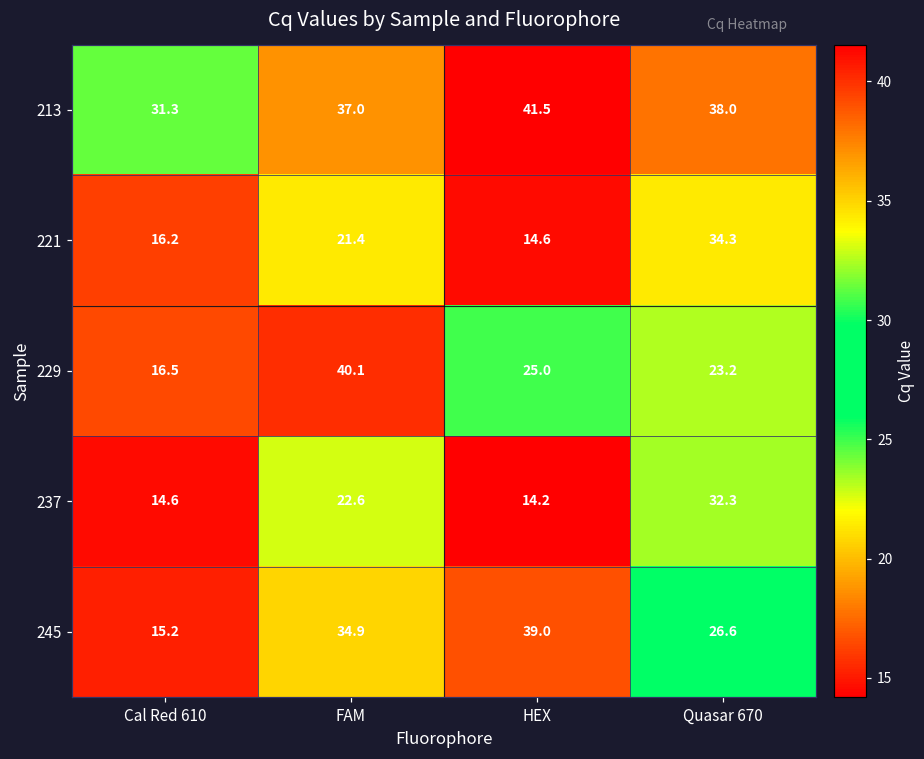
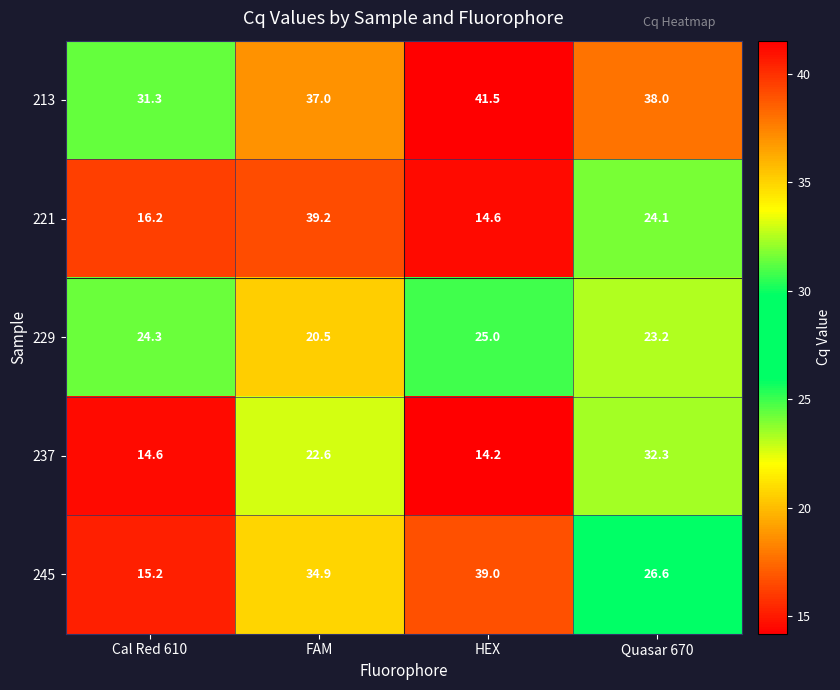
  {
    "213": {
      "Cal Red 610": 31.3,
      "FAM": 37.0,
      "HEX": 41.5,
      "Quasar 670": 38.0
    },
    "221": {
      "Cal Red 610": 16.2,
-     "FAM": 21.4,
+     "FAM": 39.2,
      "HEX": 14.6,
-     "Quasar 670": 34.3
+     "Quasar 670": 24.1
    },
    "229": {
-     "Cal Red 610": 16.5,
-     "FAM": 40.1,
+     "Cal Red 610": 24.3,
+     "FAM": 20.5,
      "HEX": 25.0,
      "Quasar 670": 23.2
    },
    "237": {
      "Cal Red 610": 14.6,
      "FAM": 22.6,
      "HEX": 14.2,
      "Quasar 670": 32.3
    },
    "245": {
      "Cal Red 610": 15.2,
      "FAM": 34.9,
      "HEX": 39.0,
      "Quasar 670": 26.6
    }
  }
